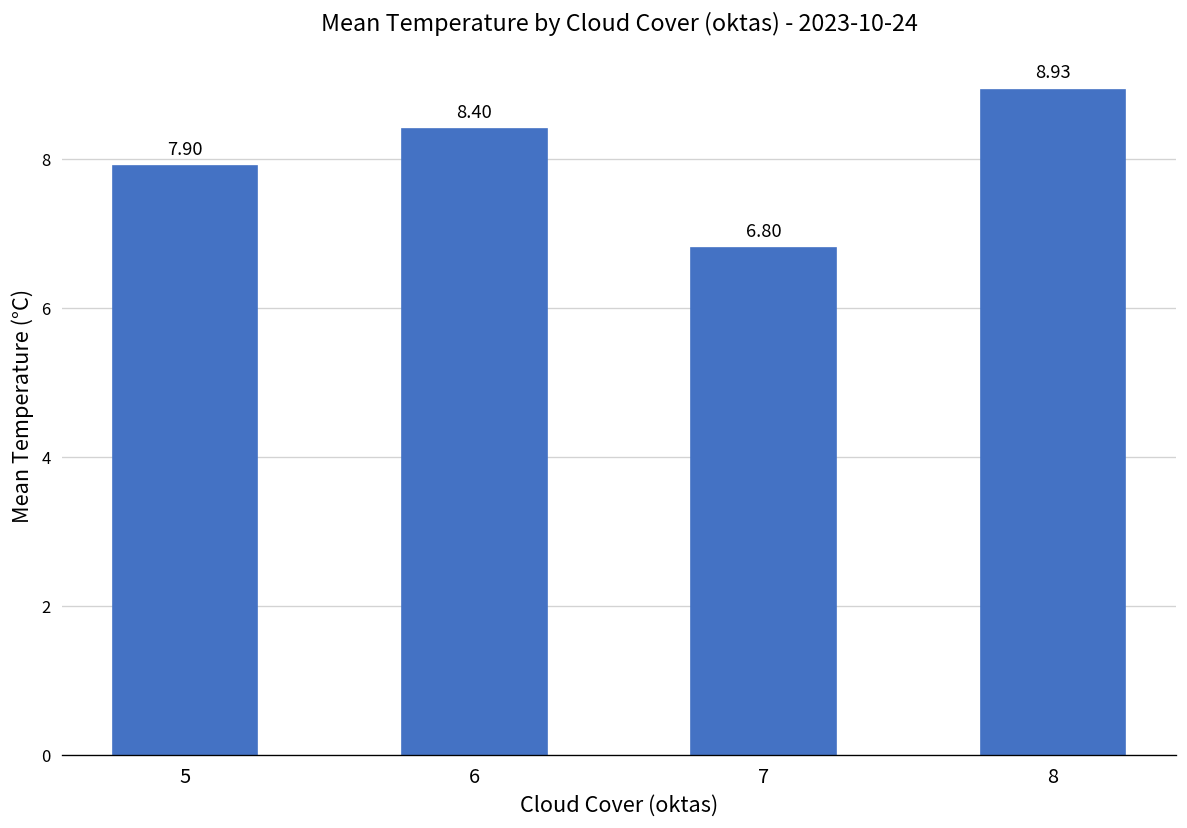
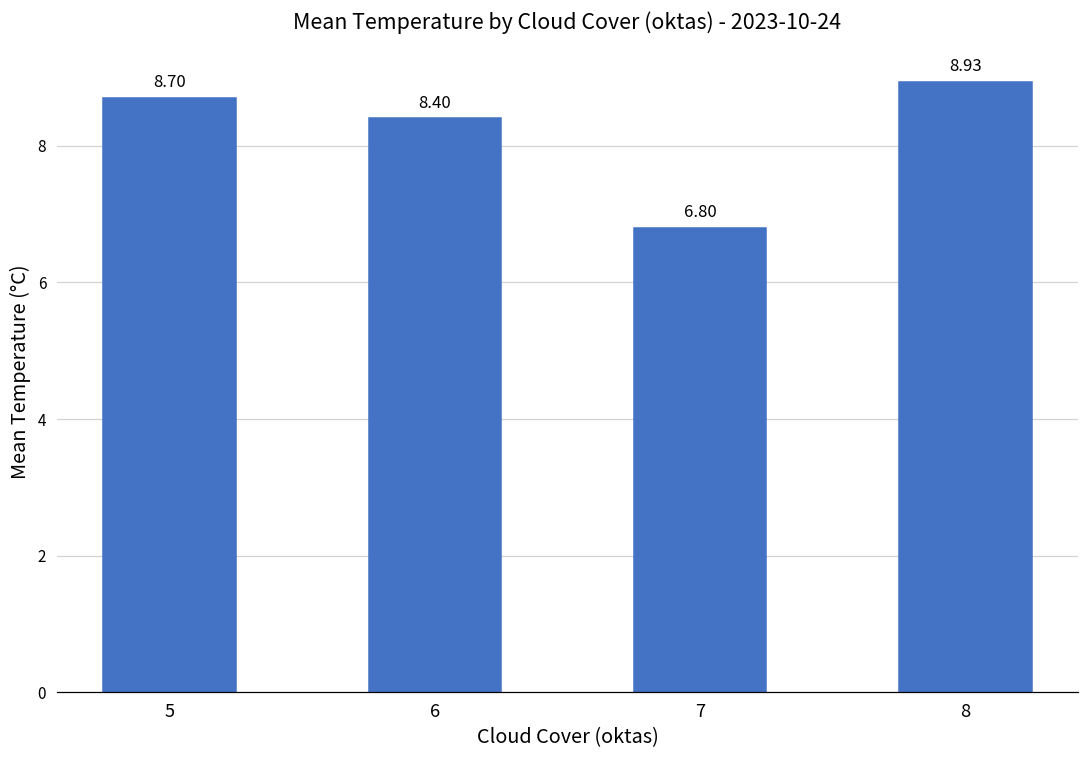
  {
-   "5": 7.90,
+   "5": 8.70,
    "6": 8.40,
    "7": 6.80,
    "8": 8.93
  }
